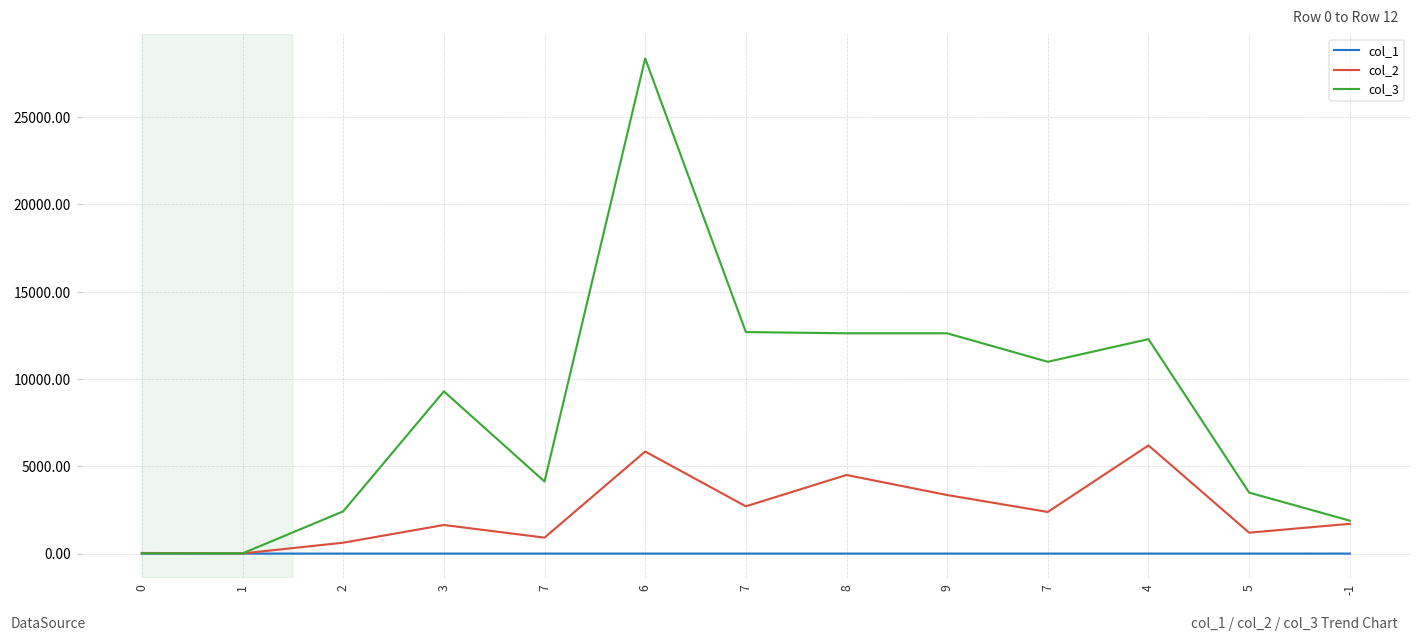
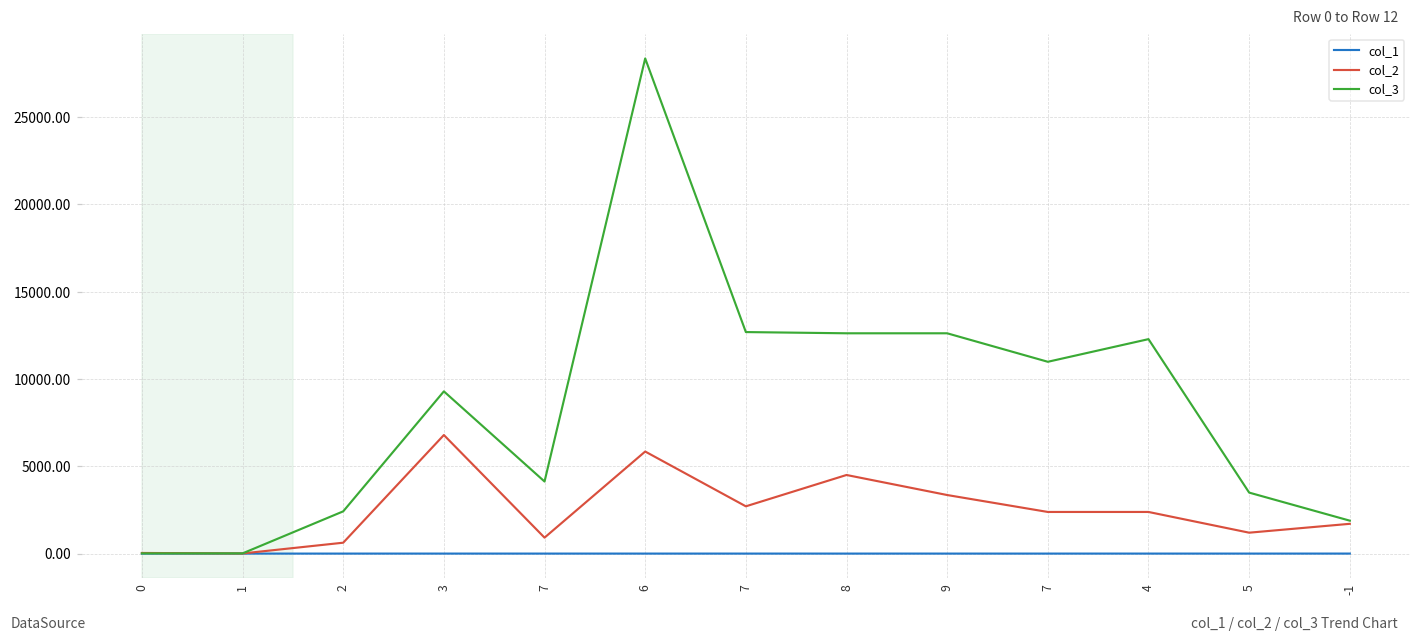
  {
    "col_1": {
      "2": 0,
      "3": 0,
      "6": 0,
      "8": 0,
      "9": 0,
      "4": 0,
      "5": 0,
      "-1": 0
    },
    "col_2": {
      "2": 600,
-     "3": 1600,
+     "3": 6800,
      "6": 5800,
      "8": 4500,
      "9": 3400,
-     "4": 6200,
+     "4": 2400,
      "5": 1200,
      "-1": 1700
    },
    "col_3": {
      "2": 2400,
      "3": 9300,
      "6": 28400,
      "8": 12600,
      "9": 12600,
      "4": 12300,
      "5": 3500,
      "-1": 1900
    }
  }
